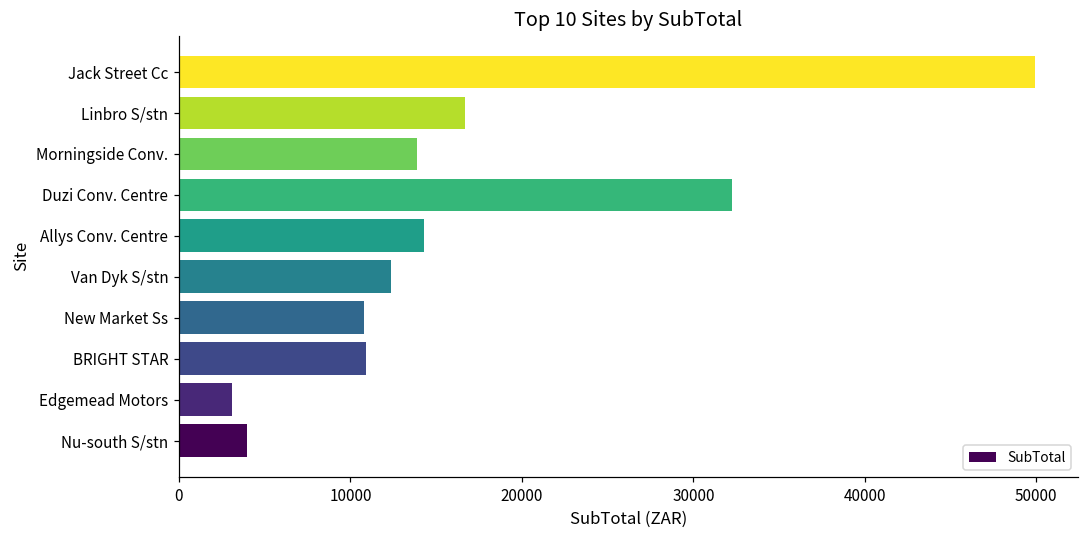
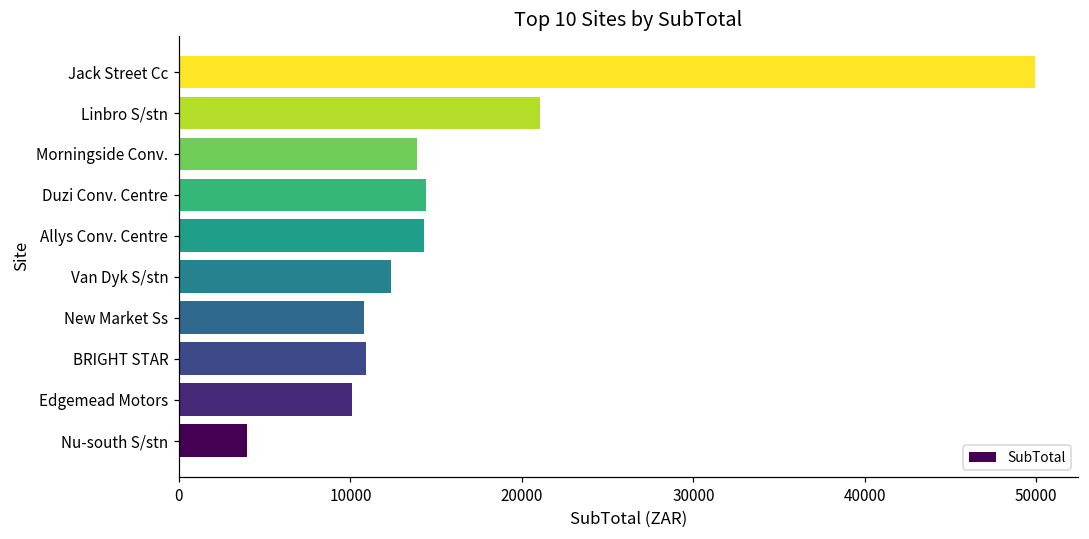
  {
    "Jack Street Cc": 49900,
-   "Linbro S/stn": 16700,
+   "Linbro S/stn": 21100,
    "Morningside Conv.": 13900,
-   "Duzi Conv. Centre": 32300,
+   "Duzi Conv. Centre": 14400,
    "Allys Conv. Centre": 14300,
    "Van Dyk S/stn": 12400,
    "New Market Ss": 10800,
    "BRIGHT STAR": 10900,
-   "Edgemead Motors": 3100,
+   "Edgemead Motors": 10100,
    "Nu-south S/stn": 4000
  }
